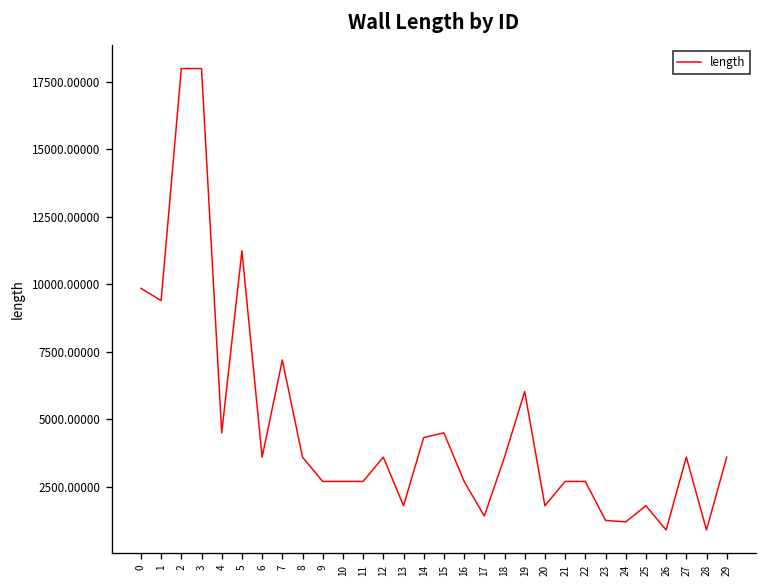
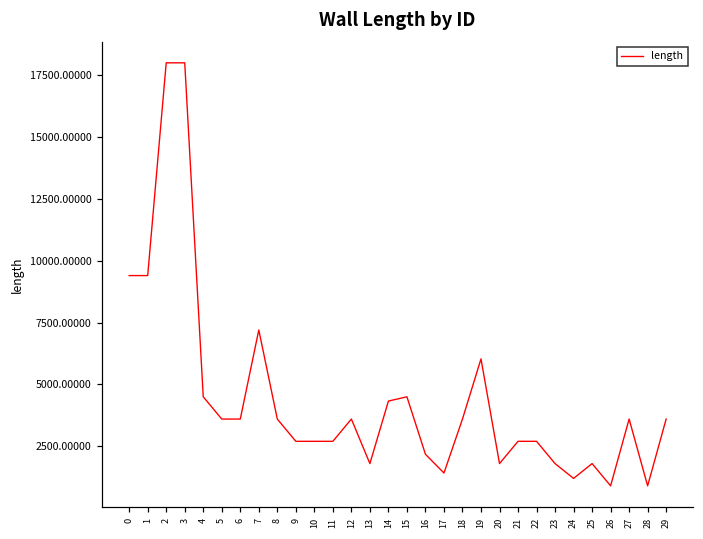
  {
-   "0": 9900,
+   "0": 9400,
    "1": 9400,
    "2": 18000,
    "3": 18000,
    "4": 4500,
-   "5": 11200,
+   "5": 3600,
    "6": 3600,
    "7": 7200,
    "8": 3600,
    "9": 2700,
    "10": 2700,
    "11": 2700,
    "12": 3600,
    "13": 1800,
    "14": 4300,
    "15": 4500,
-   "16": 2700,
+   "16": 2200,
    "17": 1400,
    "18": 3600,
    "19": 6000,
    "20": 1800,
    "21": 2700,
    "22": 2700,
-   "23": 1300,
+   "23": 1800,
    "24": 1200,
    "25": 1800,
    "26": 900,
    "27": 3600,
    "28": 900,
    "29": 3600
  }
